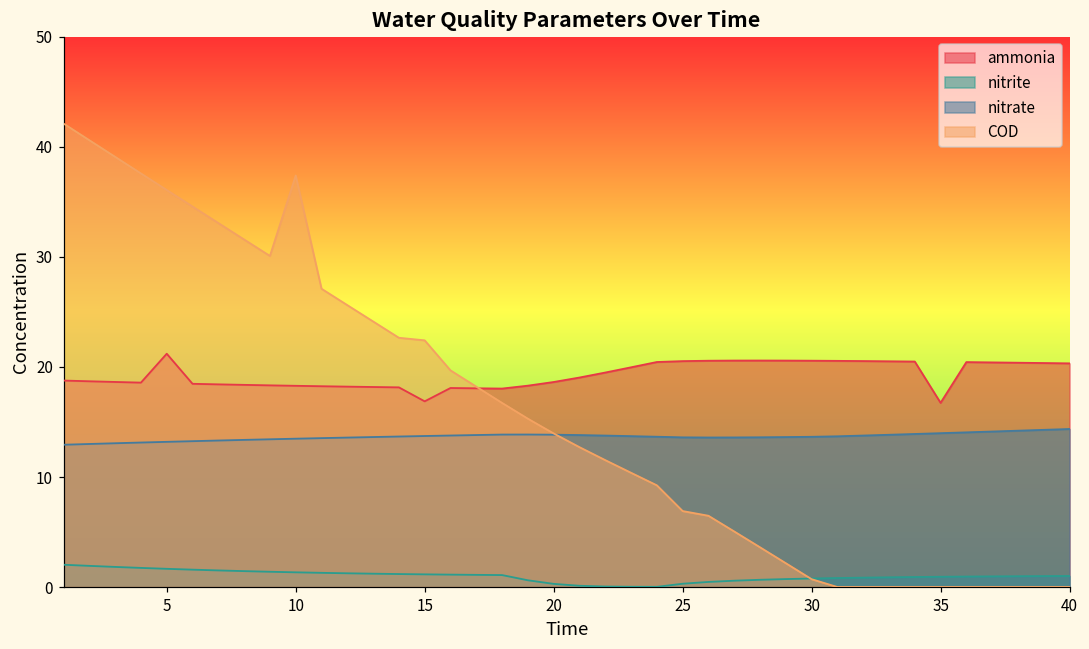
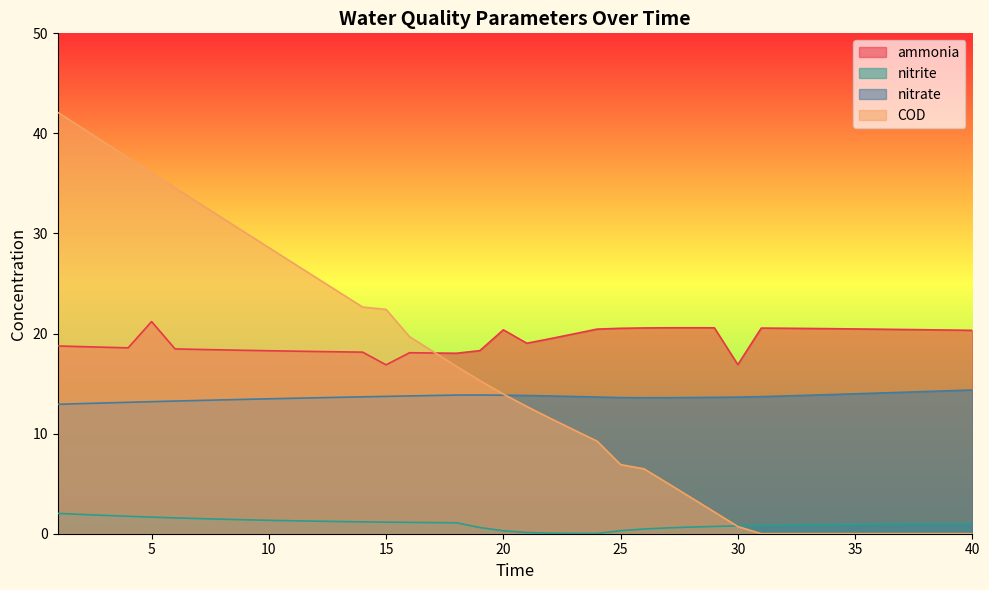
  {
    "ammonia": {
      "5": 21.2,
      "10": 18.3,
      "15": 16.9,
-     "20": 18.6,
+     "20": 20.4,
      "25": 20.5,
-     "30": 20.6,
-     "35": 16.7,
+     "30": 16.9,
+     "35": 20.5,
      "40": 20.3
    },
    "COD": {
      "5": 36.1,
-     "10": 37.4,
+     "10": 28.6,
      "15": 22.4,
      "25": 6.9,
      "35": 0.0,
      "40": 0.0
    }
  }
